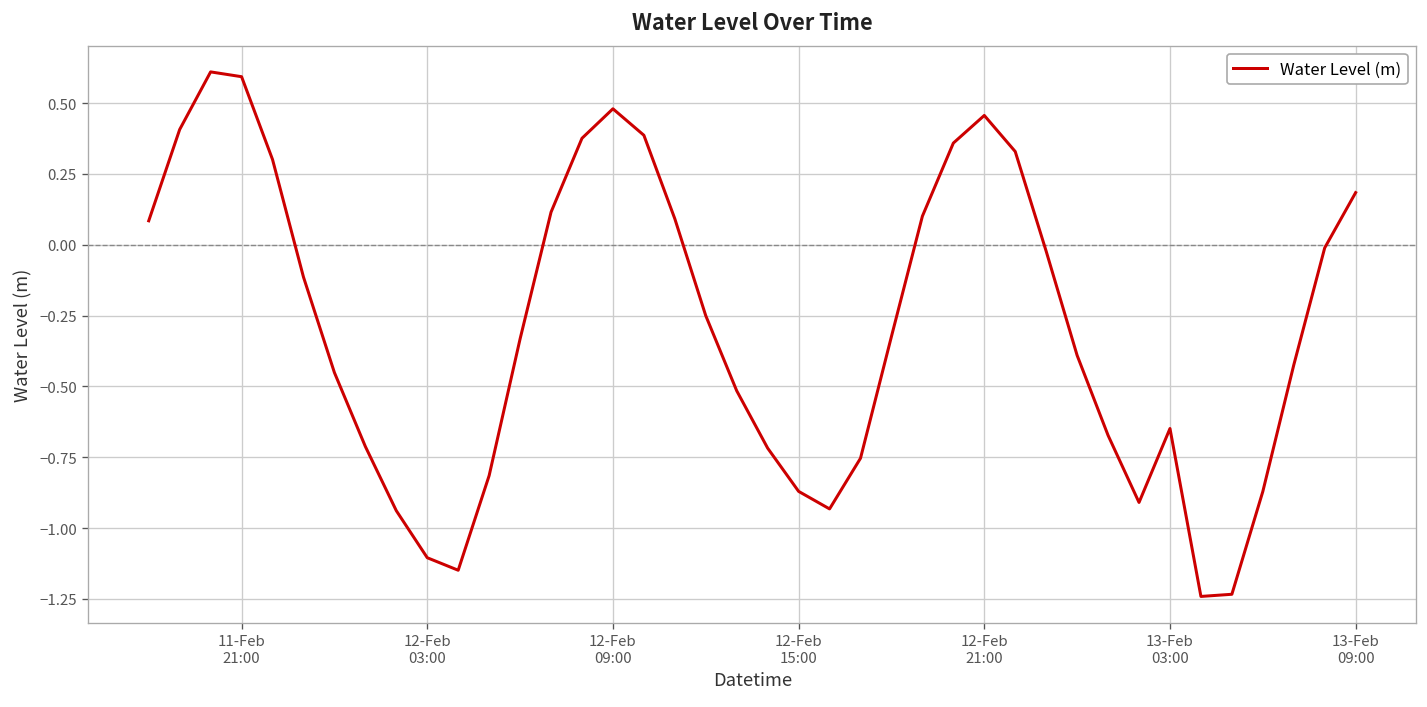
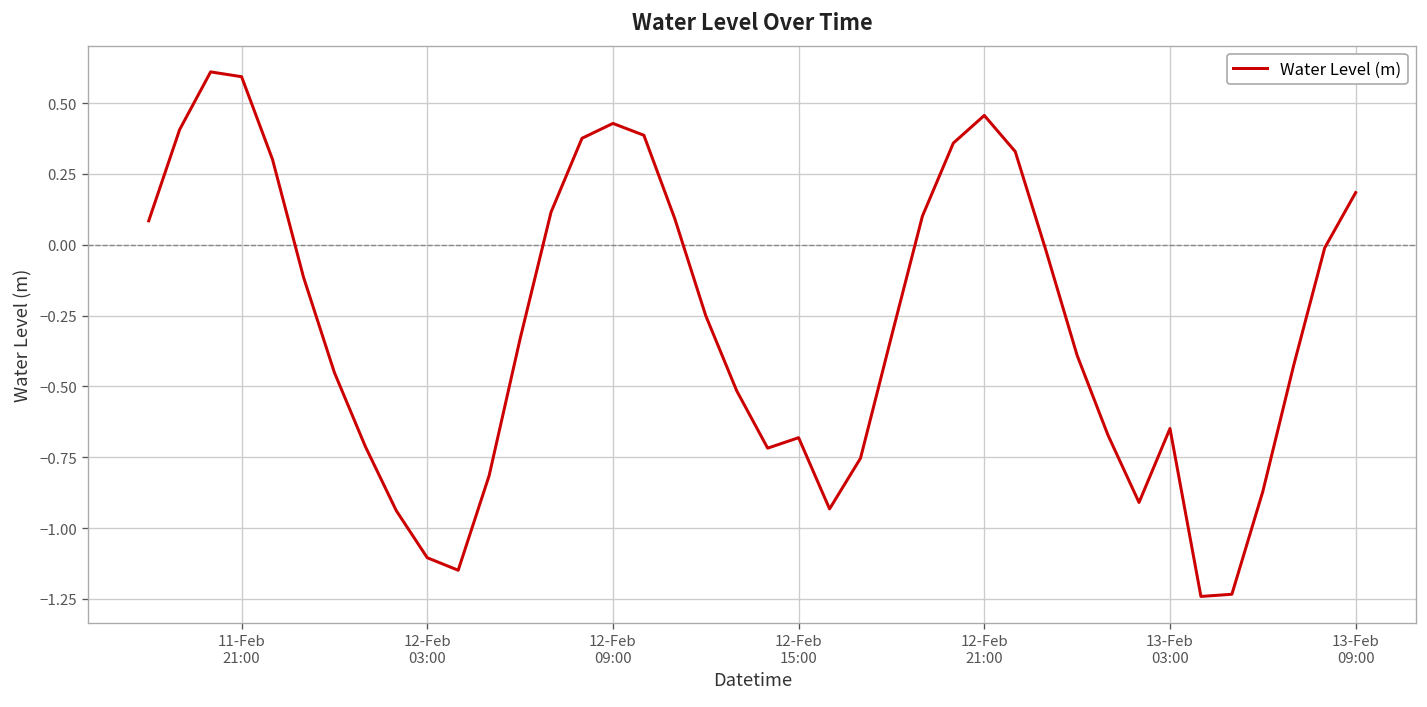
  {
    "11-Feb 21:00": 0.59,
    "12-Feb 03:00": -1.10,
-   "12-Feb 09:00": 0.48,
-   "12-Feb 15:00": -0.87,
+   "12-Feb 09:00": 0.43,
+   "12-Feb 15:00": -0.68,
    "12-Feb 21:00": 0.46,
    "13-Feb 03:00": -0.65,
    "13-Feb 09:00": 0.18
  }
